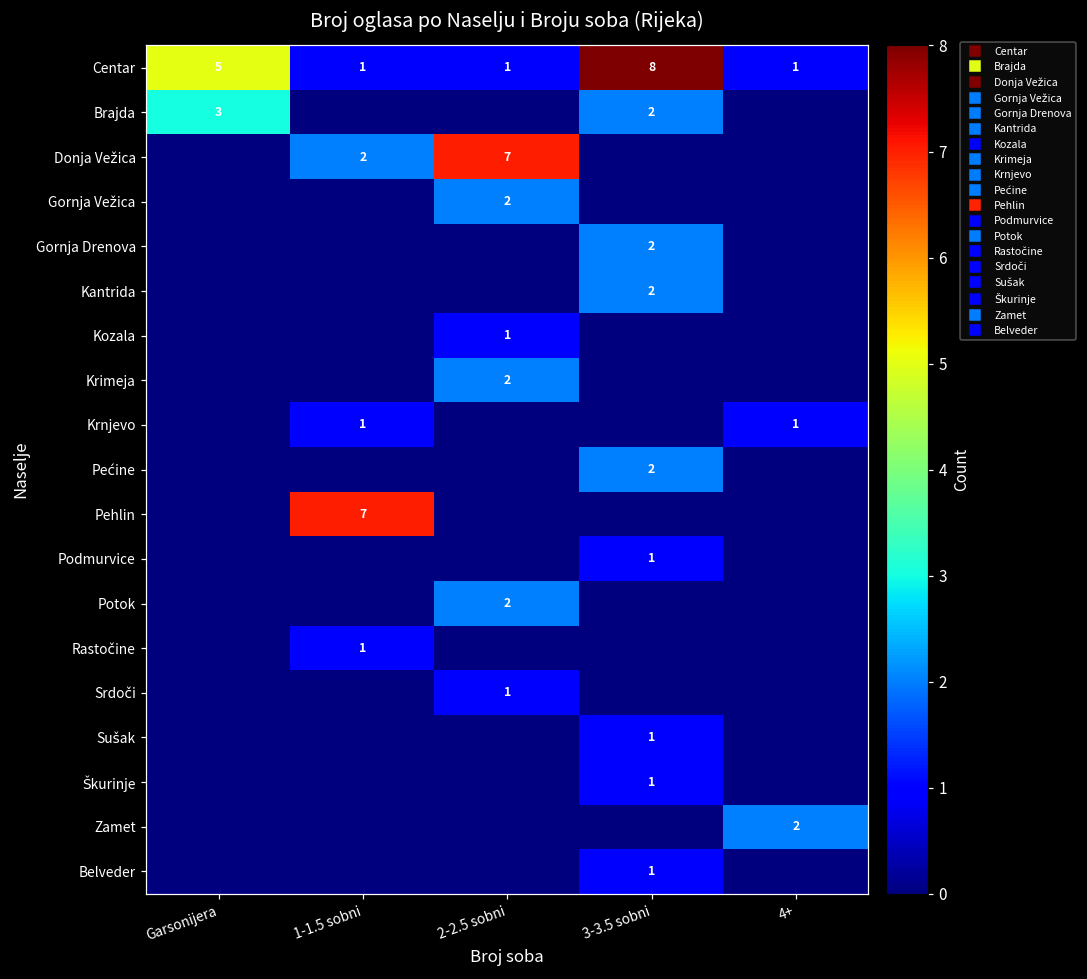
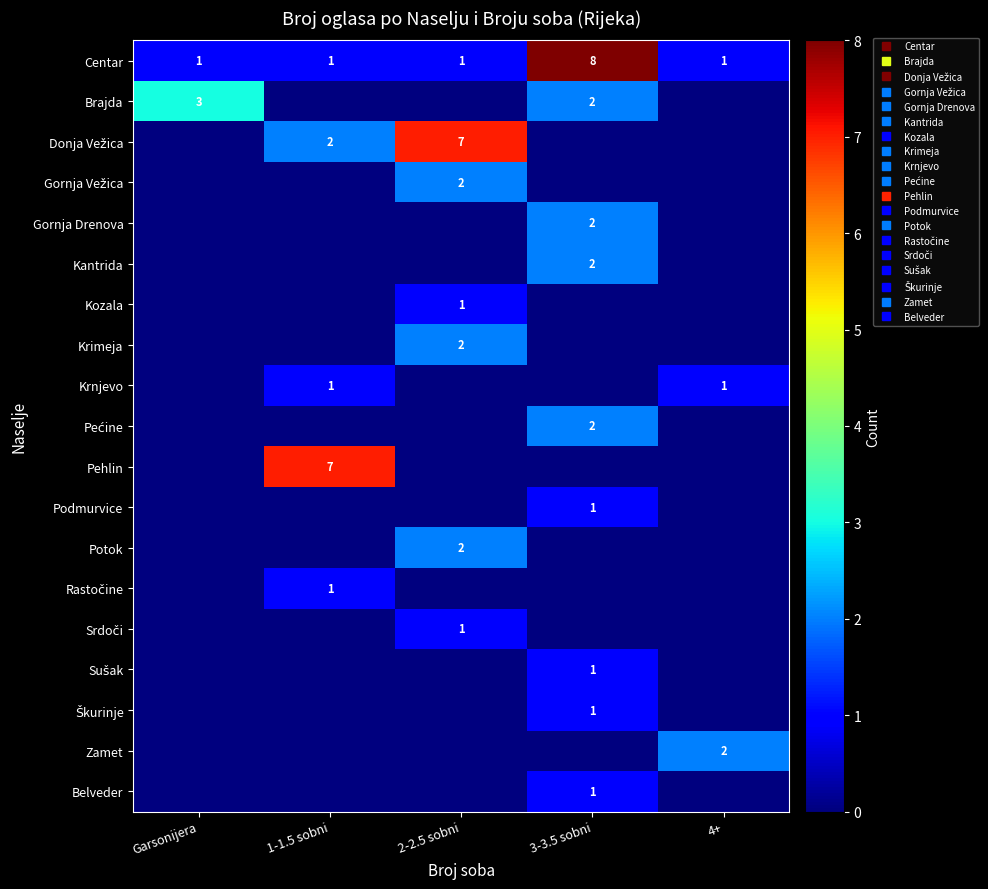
  {
    "Centar": {
-     "Garsonijera": 5,
+     "Garsonijera": 1,
      "1-1.5 sobni": 1,
      "2-2.5 sobni": 1,
      "3-3.5 sobni": 8,
      "4+": 1
    },
    "Brajda": {
      "Garsonijera": 3,
      "3-3.5 sobni": 2
    },
    "Donja Vežica": {
      "1-1.5 sobni": 2,
      "2-2.5 sobni": 7
    },
    "Gornja Vežica": {
      "2-2.5 sobni": 2
    },
    "Gornja Drenova": {
      "3-3.5 sobni": 2
    },
    "Kantrida": {
      "3-3.5 sobni": 2
    },
    "Kozala": {
      "2-2.5 sobni": 1
    },
    "Krimeja": {
      "2-2.5 sobni": 2
    },
    "Krnjevo": {
      "1-1.5 sobni": 1,
      "4+": 1
    },
    "Pećine": {
      "3-3.5 sobni": 2
    },
    "Pehlin": {
      "1-1.5 sobni": 7
    },
    "Podmurvice": {
      "3-3.5 sobni": 1
    },
    "Potok": {
      "2-2.5 sobni": 2
    },
    "Rastočine": {
      "1-1.5 sobni": 1
    },
    "Srdoči": {
      "2-2.5 sobni": 1
    },
    "Sušak": {
      "3-3.5 sobni": 1
    },
    "Škurinje": {
      "3-3.5 sobni": 1
    },
    "Zamet": {
      "4+": 2
    },
    "Belveder": {
      "3-3.5 sobni": 1
    }
  }
